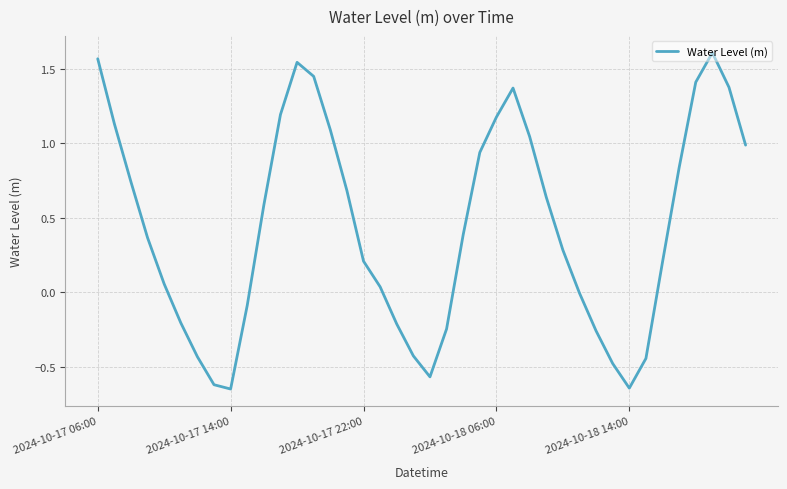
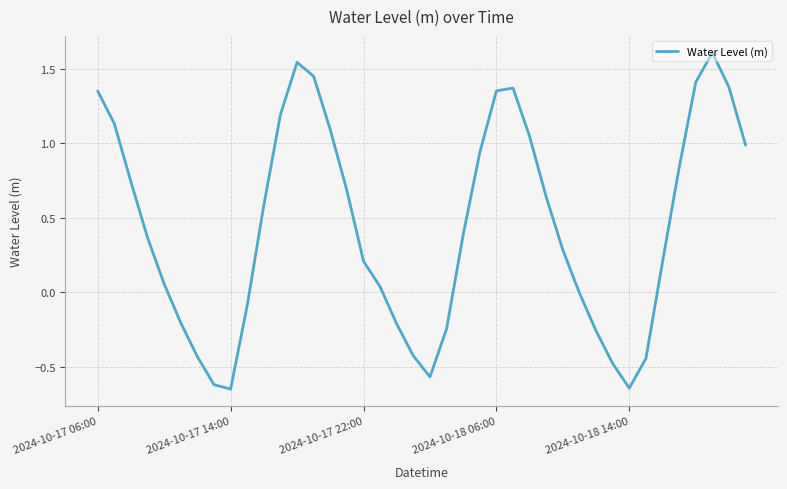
  {
-   "2024-10-17 06:00": 1.57,
+   "2024-10-17 06:00": 1.35,
    "2024-10-17 14:00": -0.65,
    "2024-10-17 22:00": 0.21,
-   "2024-10-18 06:00": 1.18,
+   "2024-10-18 06:00": 1.35,
    "2024-10-18 14:00": -0.64
  }
